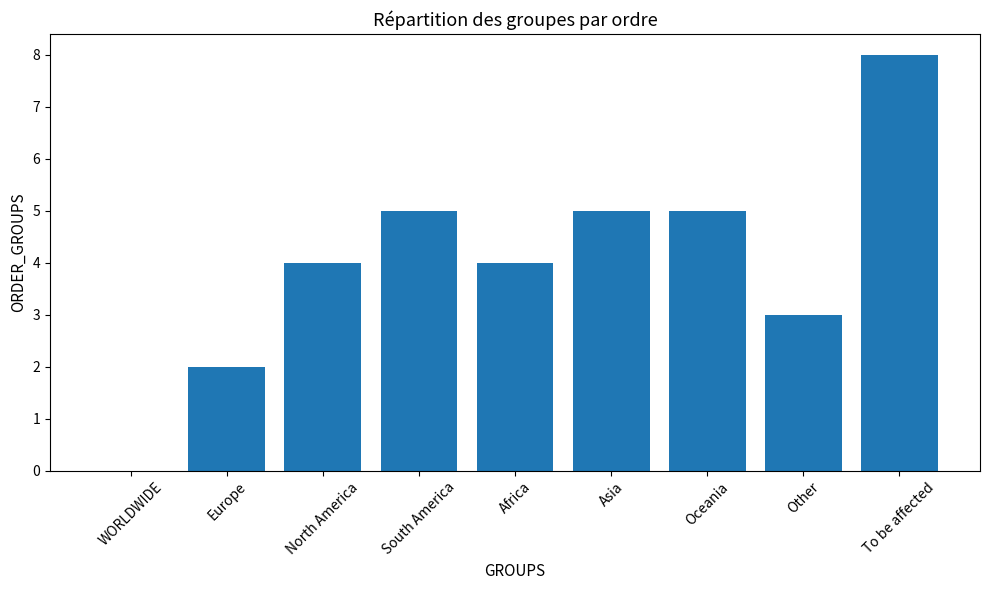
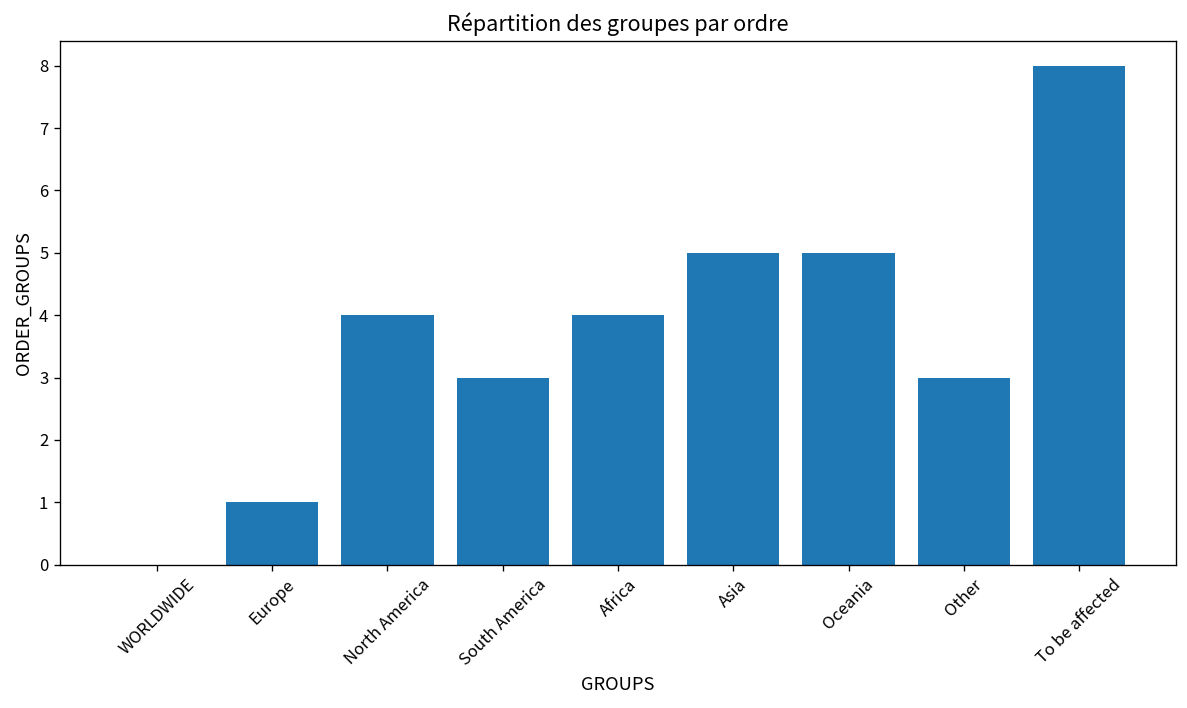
  {
    "WORLDWIDE": 0,
-   "Europe": 2,
+   "Europe": 1,
    "North America": 4,
-   "South America": 5,
+   "South America": 3,
    "Africa": 4,
    "Asia": 5,
    "Oceania": 5,
    "Other": 3,
    "To be affected": 8
  }
